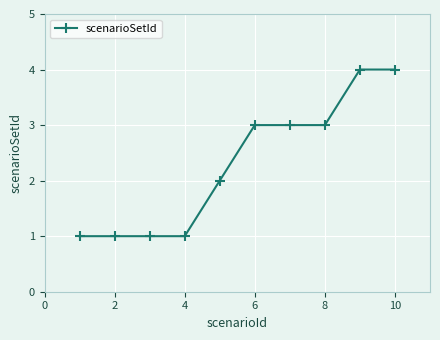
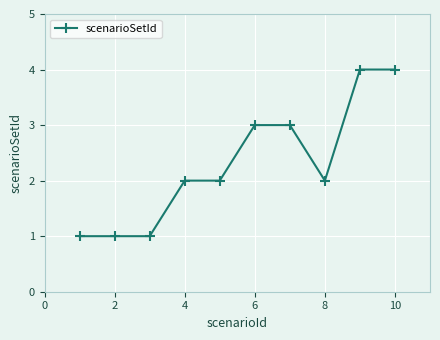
  {
    "2": 1,
-   "4": 1,
+   "4": 2,
    "6": 3,
-   "8": 3,
+   "8": 2,
    "10": 4
  }
